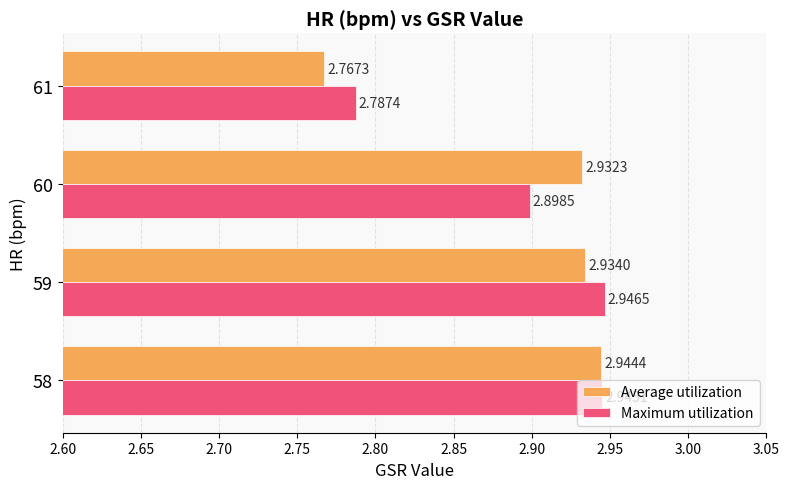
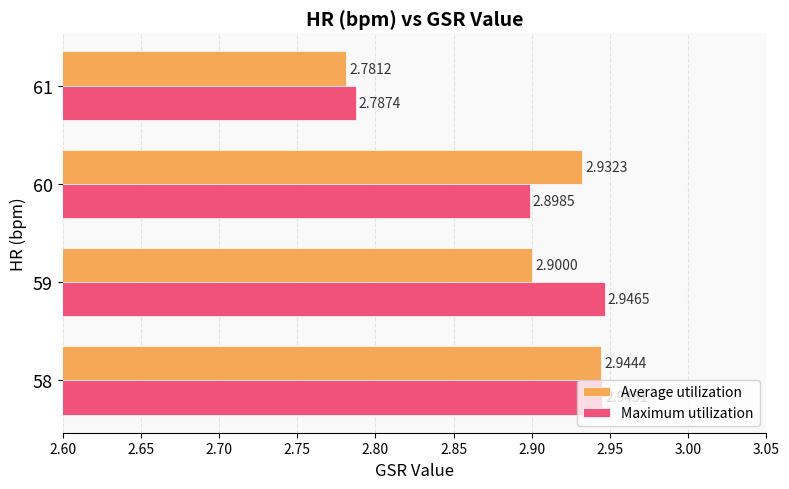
  {
    "Average utilization": {
-     "61": 2.7673,
+     "61": 2.7812,
      "60": 2.9323,
-     "59": 2.9340,
+     "59": 2.9000,
      "58": 2.9444
    },
    "Maximum utilization": {
      "61": 2.7874,
      "60": 2.8985,
      "59": 2.9465
    }
  }
